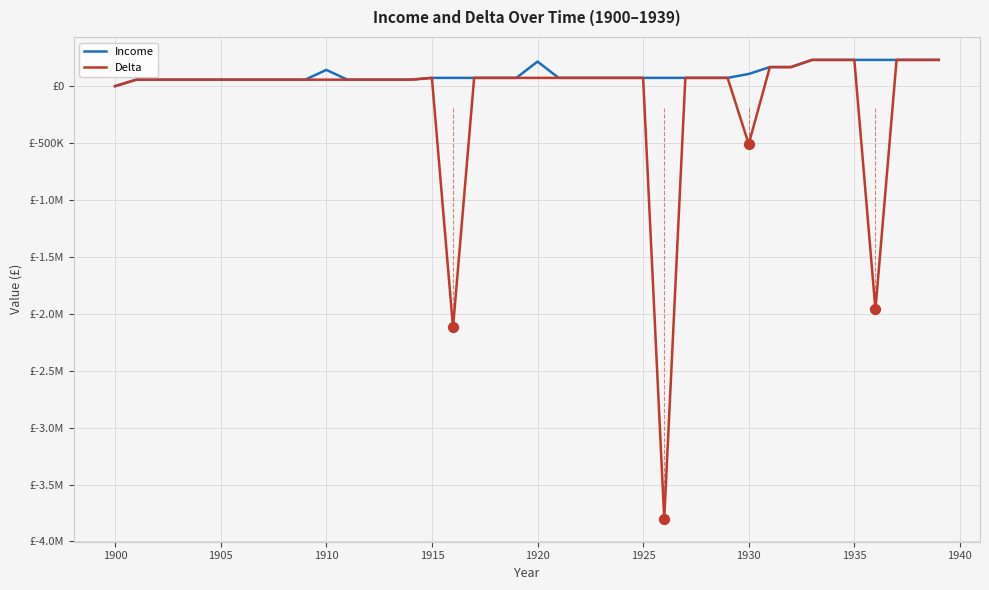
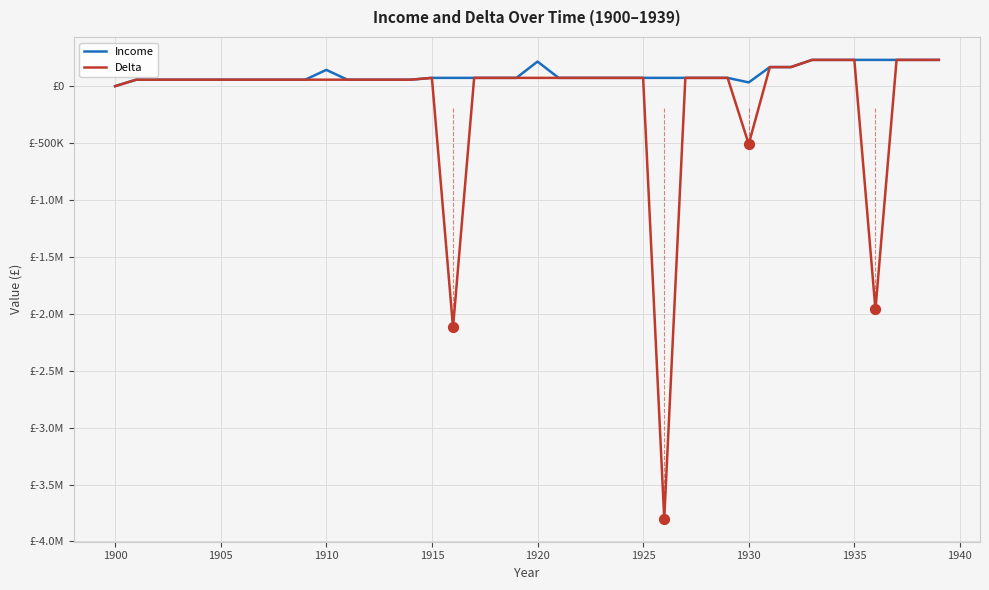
  {
    "Income": {
      "1910": "£140000",
      "1920": "£220000",
-     "1930": "£110000"
+     "1930": "£30000"
    }
  }
